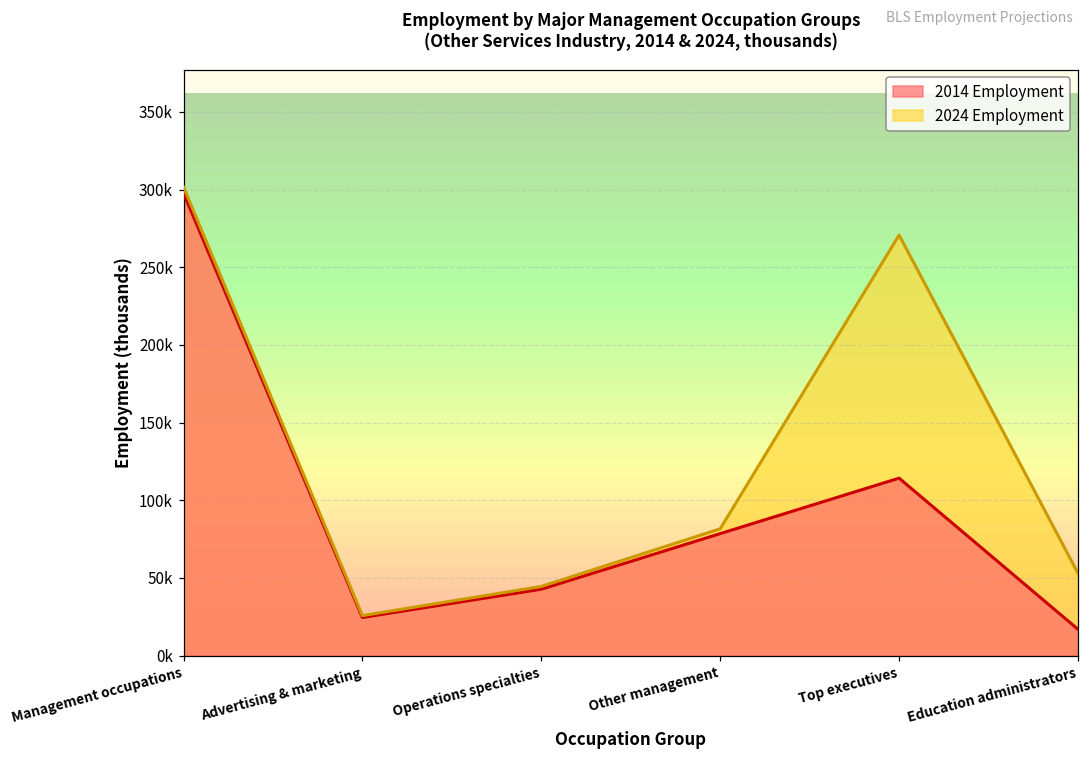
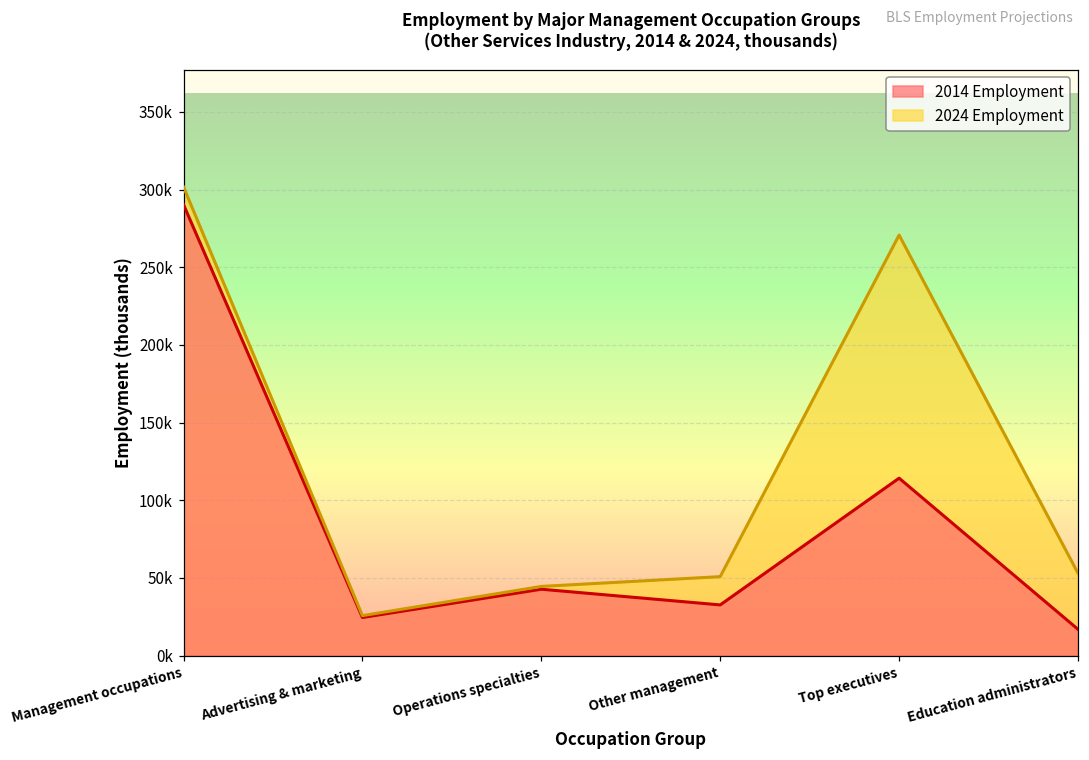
  {
    "2014 Employment": {
-     "Management occupations": 298000,
-     "Other management": 79000,
+     "Management occupations": 290000,
+     "Other management": 33000,
      "Top executives": 114000,
      "Education administrators": 17000
    },
    "2024 Employment": {
      "Management occupations": 302000,
-     "Other management": 82000,
+     "Other management": 51000,
      "Top executives": 271000,
      "Education administrators": 53000
    }
  }
